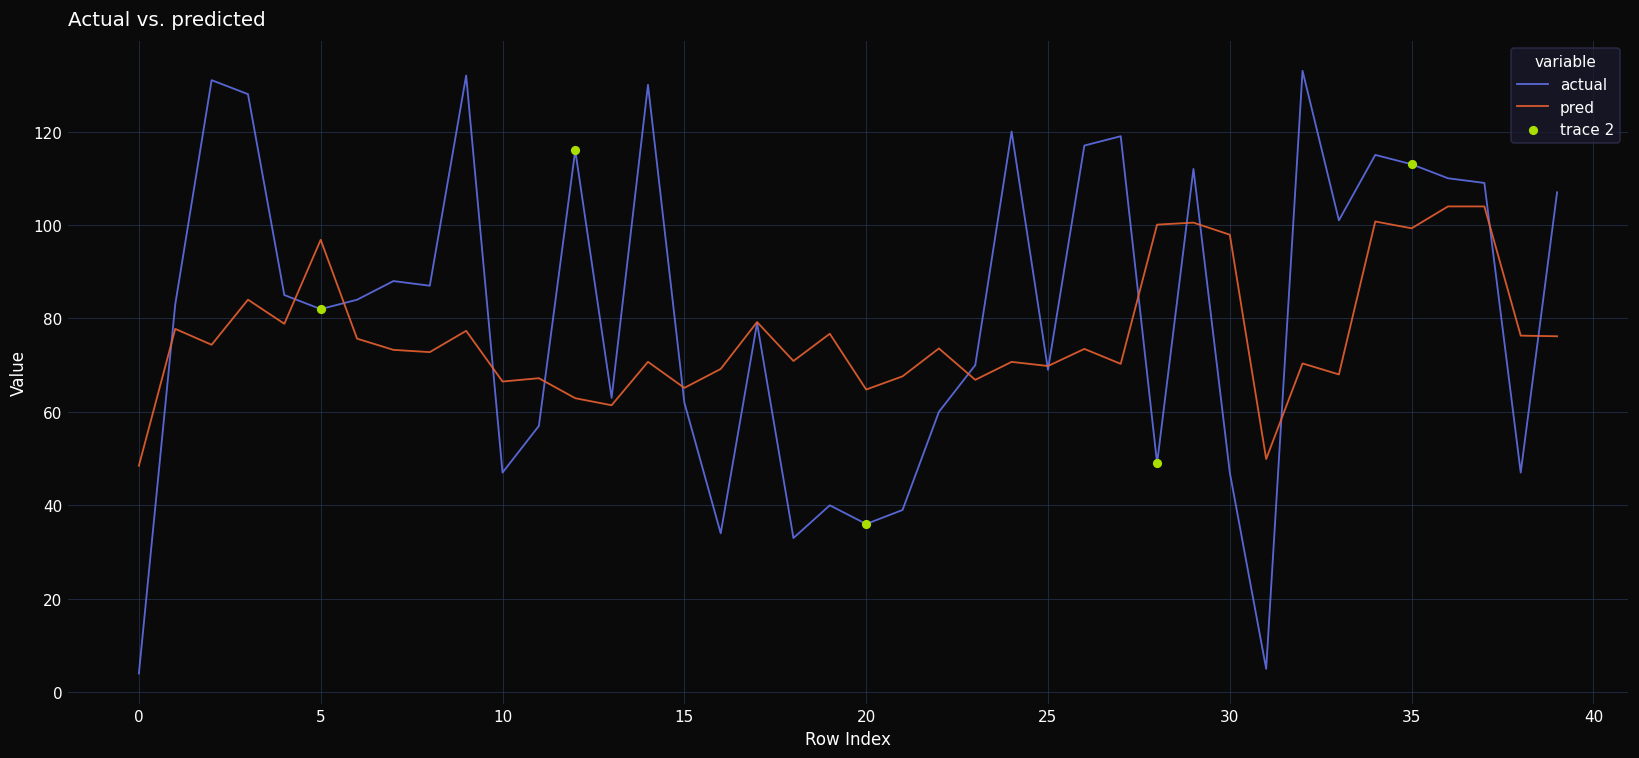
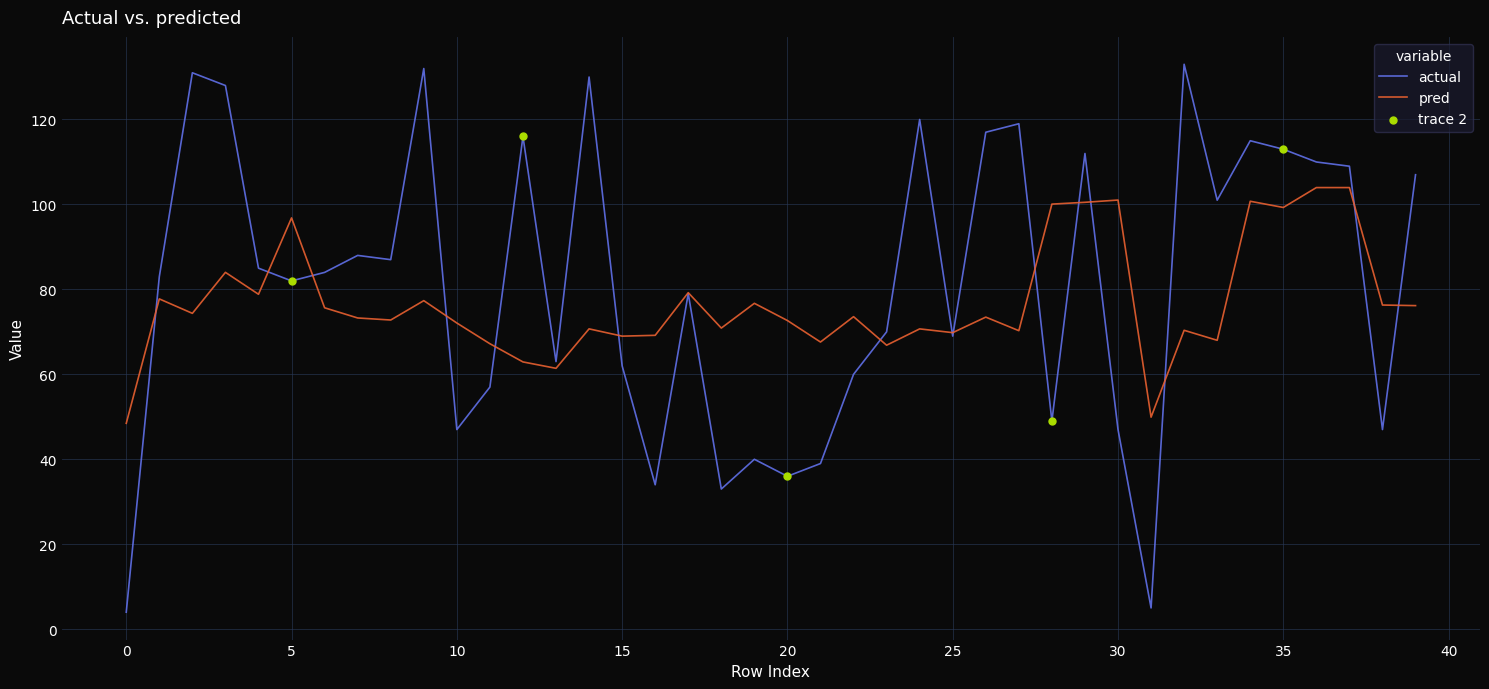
  {
    "actual": {
      "0": 4,
      "10": 47,
      "15": 62,
      "25": 69,
      "30": 47
    },
    "pred": {
      "0": 48,
      "5": 97,
-     "10": 66,
-     "15": 65,
-     "20": 65,
+     "10": 72,
+     "15": 69,
+     "20": 73,
      "25": 70,
-     "30": 98,
+     "30": 101,
      "35": 99
    }
  }
